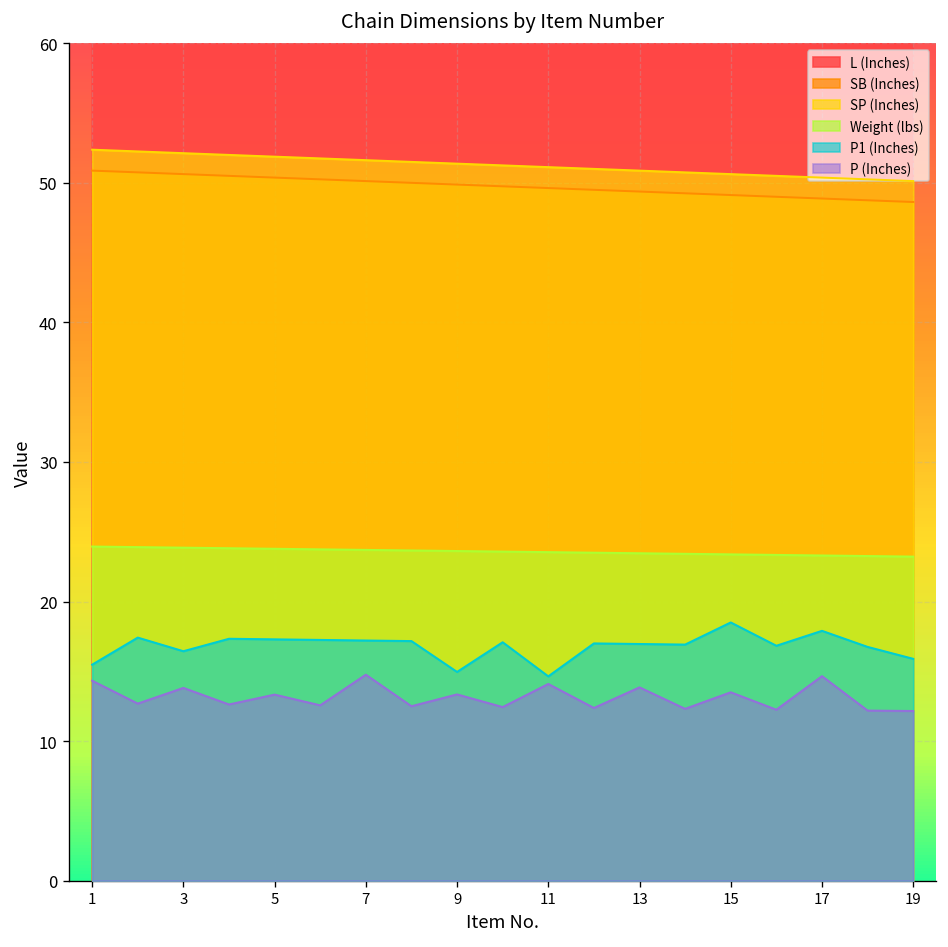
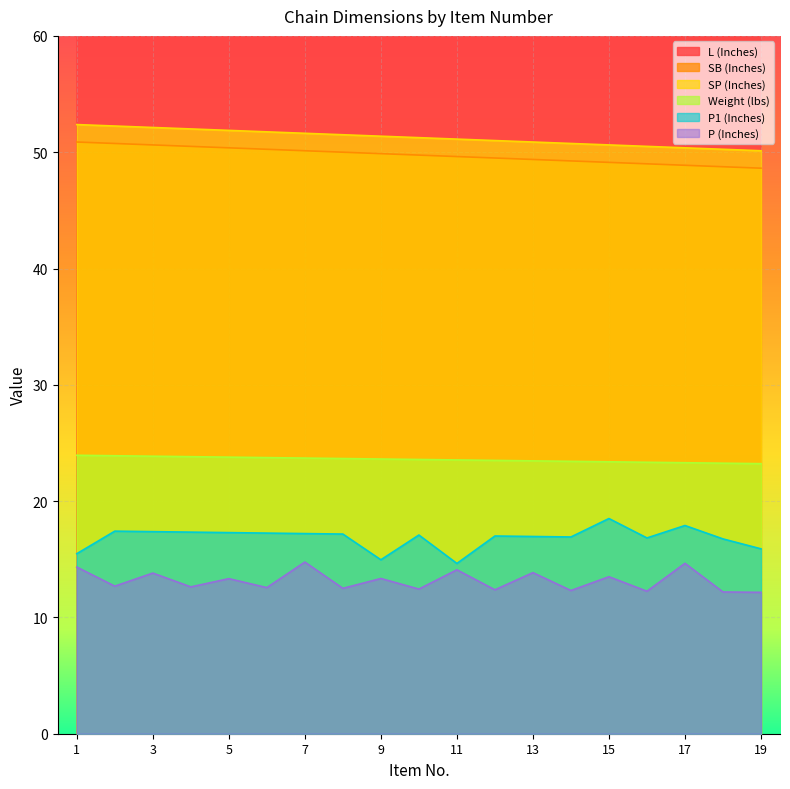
  {
    "SB (Inches)": {
      "1": 50.9,
      "3": 50.6,
      "5": 50.4,
      "7": 50.1,
      "9": 49.9,
      "11": 49.6,
      "13": 49.4,
      "15": 49.1,
      "17": 48.9,
      "19": 48.6
    },
    "SP (Inches)": {
      "1": 52.4,
      "3": 52.1,
      "5": 51.9,
      "7": 51.6,
      "9": 51.4,
      "11": 51.1,
      "13": 50.9,
      "15": 50.6,
      "17": 50.4,
      "19": 50.1
    },
    "Weight (lbs)": {
      "1": 23.9,
      "3": 23.9,
      "5": 23.8,
      "7": 23.7,
      "9": 23.6,
      "11": 23.5,
      "13": 23.5,
      "15": 23.4,
      "17": 23.3,
      "19": 23.2
    },
    "P1 (Inches)": {
      "1": 15.5,
-     "3": 16.4,
+     "3": 17.4,
      "5": 17.3,
      "7": 17.2,
      "9": 15.0,
      "11": 14.6,
      "13": 17.0,
      "15": 18.5,
      "17": 17.9,
      "19": 15.9
    },
    "P (Inches)": {
      "1": 14.3,
      "3": 13.8,
      "5": 13.3,
      "7": 14.8,
      "9": 13.3,
      "11": 14.1,
      "13": 13.9,
      "15": 13.5,
      "17": 14.7,
      "19": 12.2
    }
  }
